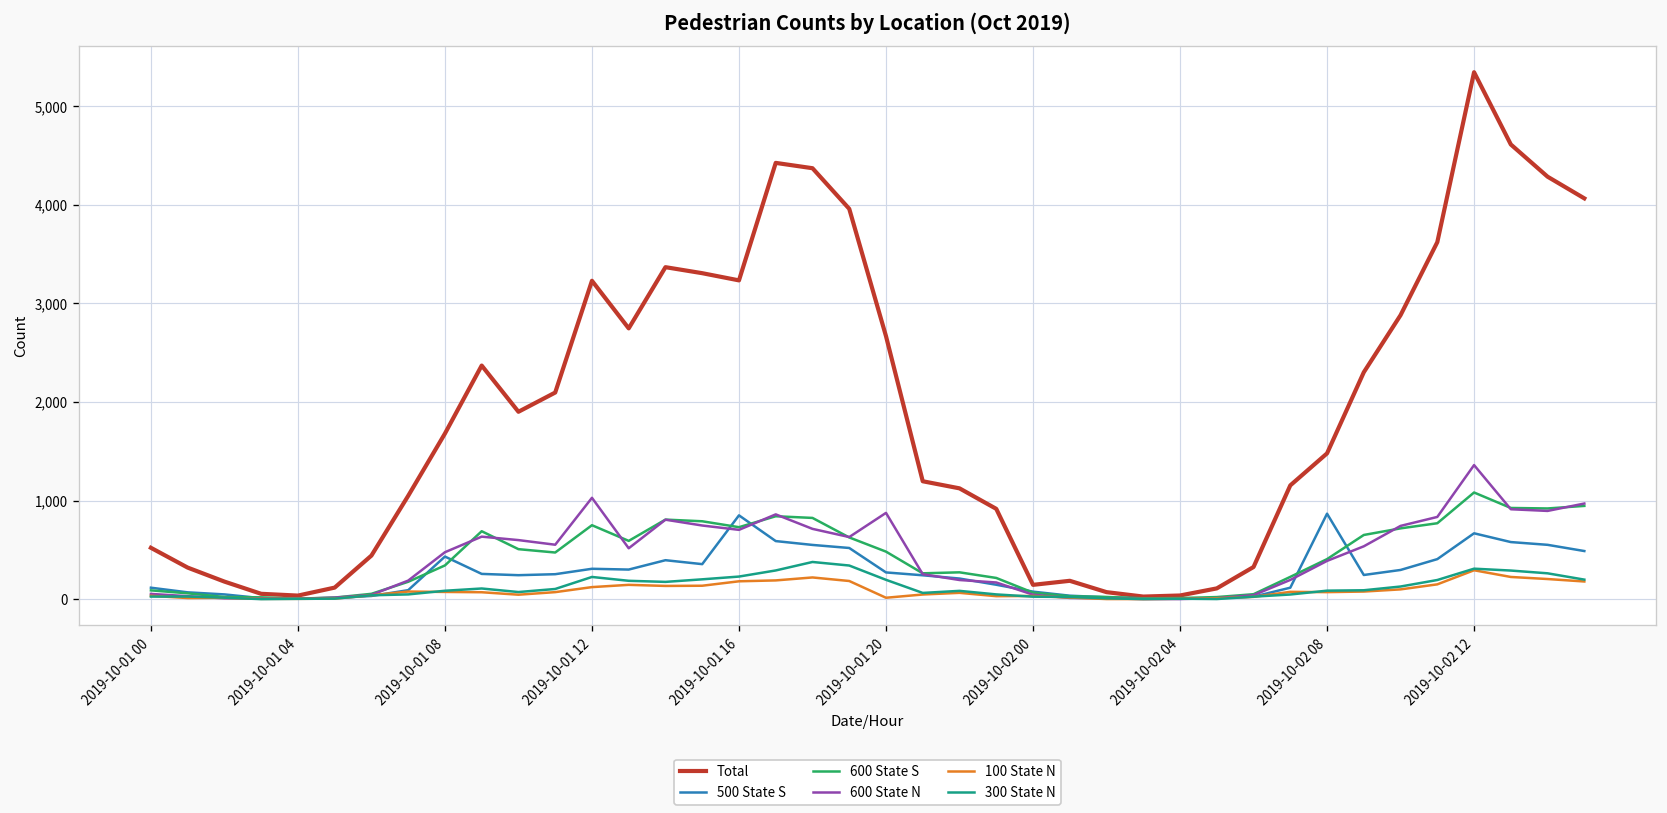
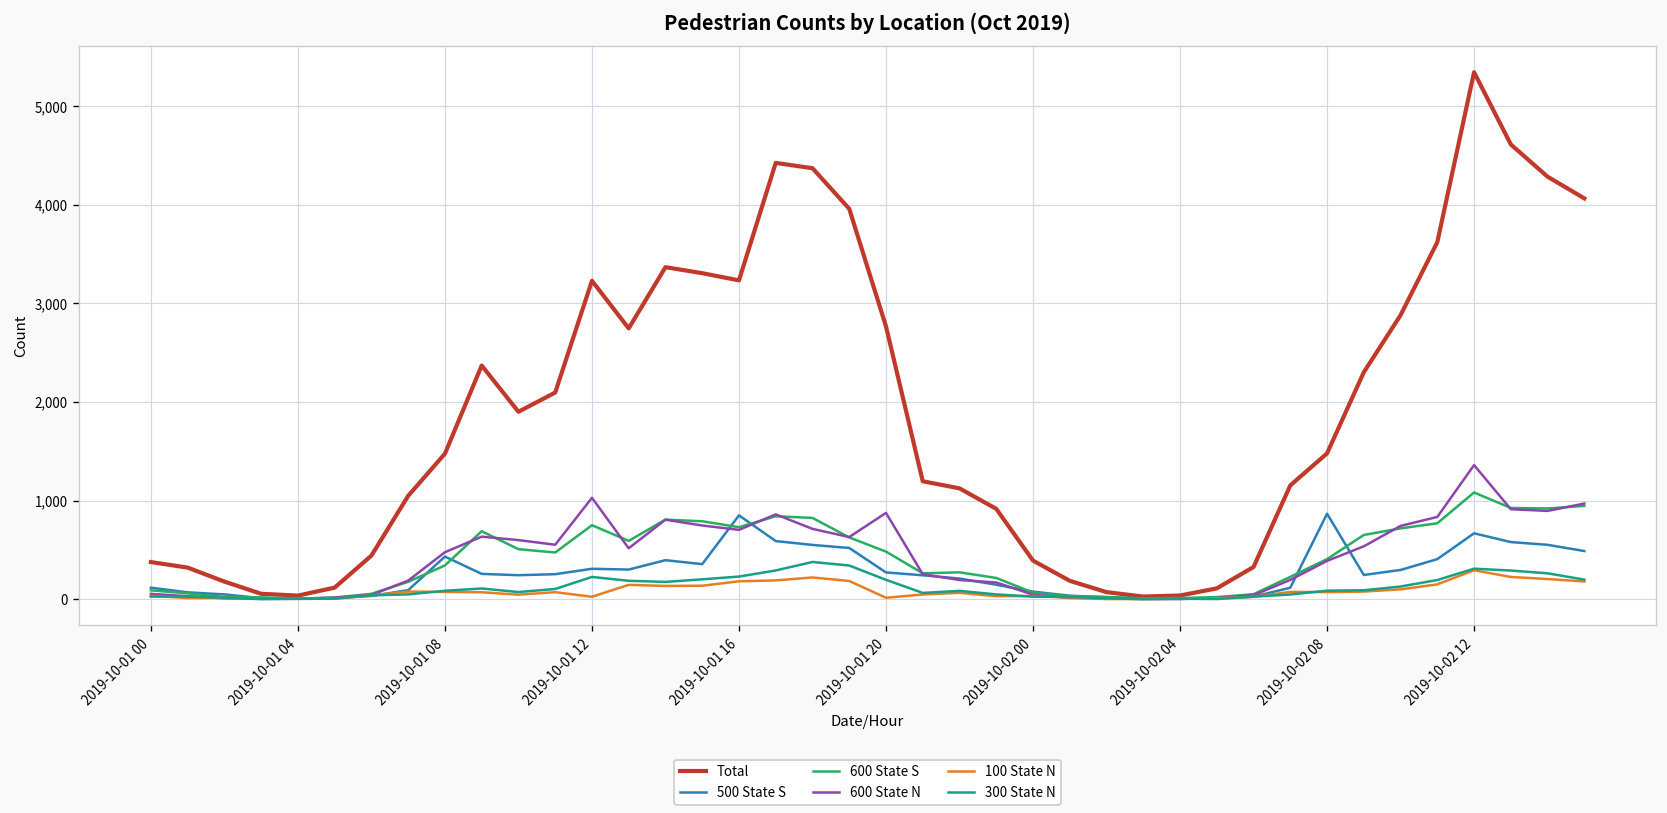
  {
    "Total": {
-     "2019-10-01 00": "500",
+     "2019-10-01 00": "400",
      "2019-10-01 04": "0",
-     "2019-10-01 08": "1,700",
+     "2019-10-01 08": "1,500",
      "2019-10-01 12": "3,200",
      "2019-10-01 16": "3,200",
-     "2019-10-01 20": "2,700",
-     "2019-10-02 00": "100",
+     "2019-10-01 20": "2,800",
+     "2019-10-02 00": "400",
      "2019-10-02 08": "1,500",
      "2019-10-02 12": "5,300"
    },
    "500 State S": {
      "2019-10-01 08": "400",
      "2019-10-01 12": "300",
      "2019-10-01 16": "900",
      "2019-10-01 20": "300",
      "2019-10-02 08": "900",
      "2019-10-02 12": "700"
    },
    "600 State N": {
      "2019-10-01 08": "500",
      "2019-10-01 12": "1,000",
      "2019-10-01 20": "900",
      "2019-10-02 12": "1,400"
    },
    "100 State N": {
-     "2019-10-01 12": "100",
+     "2019-10-01 12": "0",
      "2019-10-01 16": "200",
      "2019-10-01 20": "0"
    }
  }
